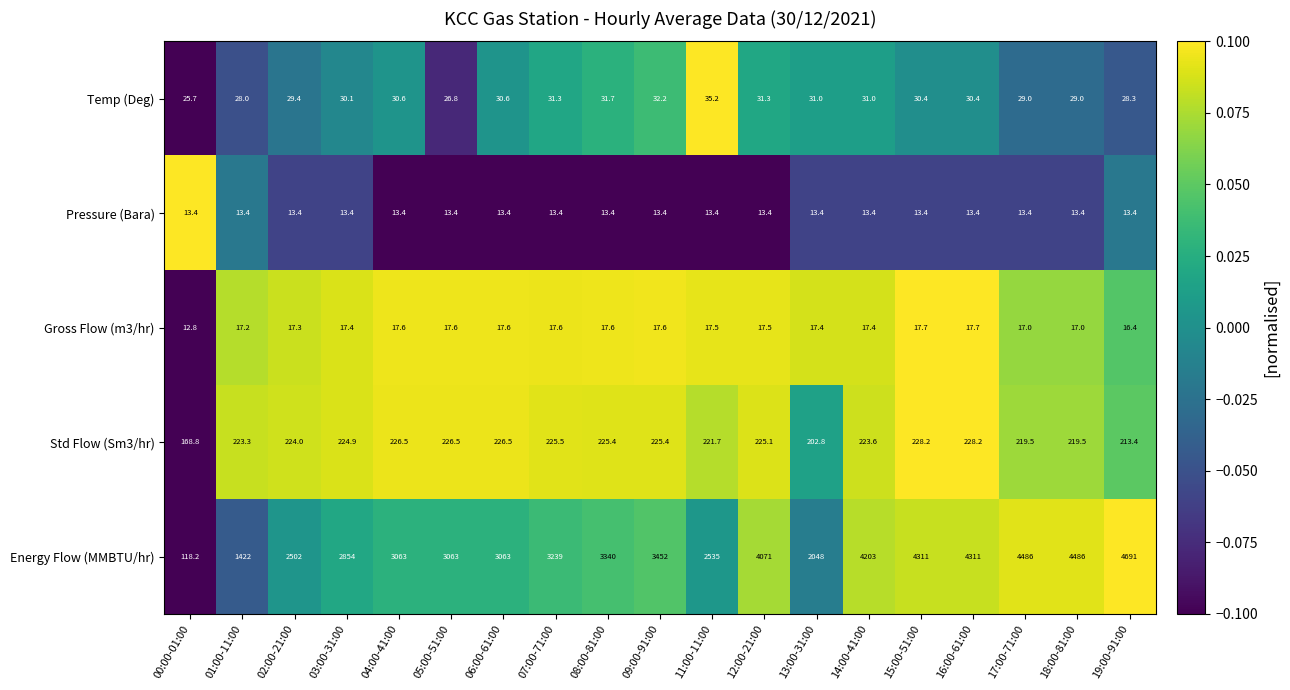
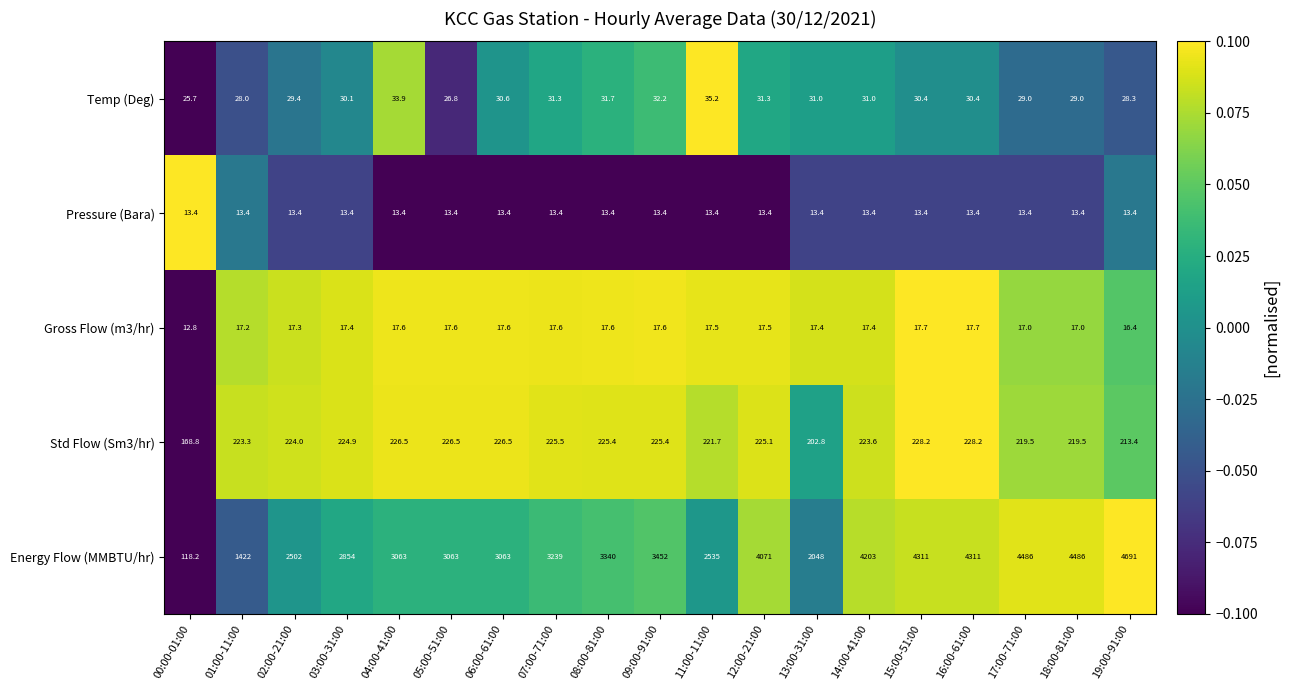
  {
    "Temp (Deg)": {
      "00:00-01:00": 25.7,
      "01:00-11:00": 28.0,
      "02:00-21:00": 29.4,
      "03:00-31:00": 30.1,
-     "04:00-41:00": 30.6,
+     "04:00-41:00": 33.9,
      "05:00-51:00": 26.8,
      "06:00-61:00": 30.6,
      "07:00-71:00": 31.3,
      "08:00-81:00": 31.7,
      "09:00-91:00": 32.2,
      "11:00-11:00": 35.2,
      "12:00-21:00": 31.3,
      "13:00-31:00": 31.0,
      "14:00-41:00": 31.0,
      "15:00-51:00": 30.4,
      "16:00-61:00": 30.4,
      "17:00-71:00": 29.0,
      "18:00-81:00": 29.0,
      "19:00-91:00": 28.3
    },
    "Pressure (Bara)": {
      "00:00-01:00": 13.4,
      "01:00-11:00": 13.4,
      "02:00-21:00": 13.4,
      "03:00-31:00": 13.4,
      "04:00-41:00": 13.4,
      "05:00-51:00": 13.4,
      "06:00-61:00": 13.4,
      "07:00-71:00": 13.4,
      "08:00-81:00": 13.4,
      "09:00-91:00": 13.4,
      "11:00-11:00": 13.4,
      "12:00-21:00": 13.4,
      "13:00-31:00": 13.4,
      "14:00-41:00": 13.4,
      "15:00-51:00": 13.4,
      "16:00-61:00": 13.4,
      "17:00-71:00": 13.4,
      "18:00-81:00": 13.4,
      "19:00-91:00": 13.4
    },
    "Gross Flow (m3/hr)": {
      "00:00-01:00": 12.8,
      "01:00-11:00": 17.2,
      "02:00-21:00": 17.3,
      "03:00-31:00": 17.4,
      "04:00-41:00": 17.6,
      "05:00-51:00": 17.6,
      "06:00-61:00": 17.6,
      "07:00-71:00": 17.6,
      "08:00-81:00": 17.6,
      "09:00-91:00": 17.6,
      "11:00-11:00": 17.5,
      "12:00-21:00": 17.5,
      "13:00-31:00": 17.4,
      "14:00-41:00": 17.4,
      "15:00-51:00": 17.7,
      "16:00-61:00": 17.7,
      "17:00-71:00": 17.0,
      "18:00-81:00": 17.0,
      "19:00-91:00": 16.4
    },
    "Std Flow (Sm3/hr)": {
      "00:00-01:00": 168.8,
      "01:00-11:00": 223.3,
      "02:00-21:00": 224.0,
      "03:00-31:00": 224.9,
      "04:00-41:00": 226.5,
      "05:00-51:00": 226.5,
      "06:00-61:00": 226.5,
      "07:00-71:00": 225.5,
      "08:00-81:00": 225.4,
      "09:00-91:00": 225.4,
      "11:00-11:00": 221.7,
      "12:00-21:00": 225.1,
      "13:00-31:00": 202.8,
      "14:00-41:00": 223.6,
      "15:00-51:00": 228.2,
      "16:00-61:00": 228.2,
      "17:00-71:00": 219.5,
      "18:00-81:00": 219.5,
      "19:00-91:00": 213.4
    },
    "Energy Flow (MMBTU/hr)": {
      "00:00-01:00": 118.2,
      "01:00-11:00": 1422,
      "02:00-21:00": 2502,
      "03:00-31:00": 2854,
      "04:00-41:00": 3063,
      "05:00-51:00": 3063,
      "06:00-61:00": 3063,
      "07:00-71:00": 3239,
      "08:00-81:00": 3340,
      "09:00-91:00": 3452,
      "11:00-11:00": 2535,
      "12:00-21:00": 4071,
      "13:00-31:00": 2048,
      "14:00-41:00": 4203,
      "15:00-51:00": 4311,
      "16:00-61:00": 4311,
      "17:00-71:00": 4486,
      "18:00-81:00": 4486,
      "19:00-91:00": 4691
    }
  }
